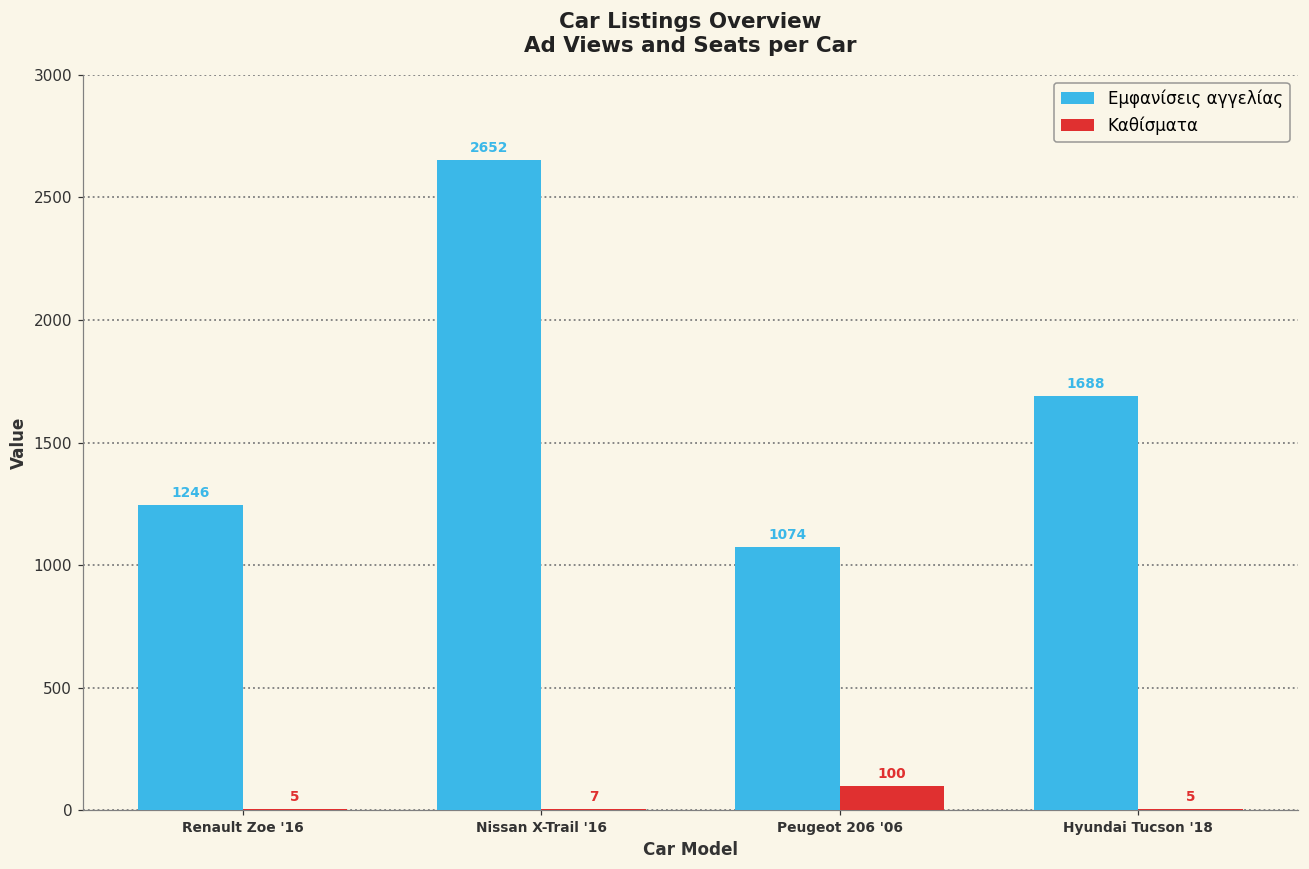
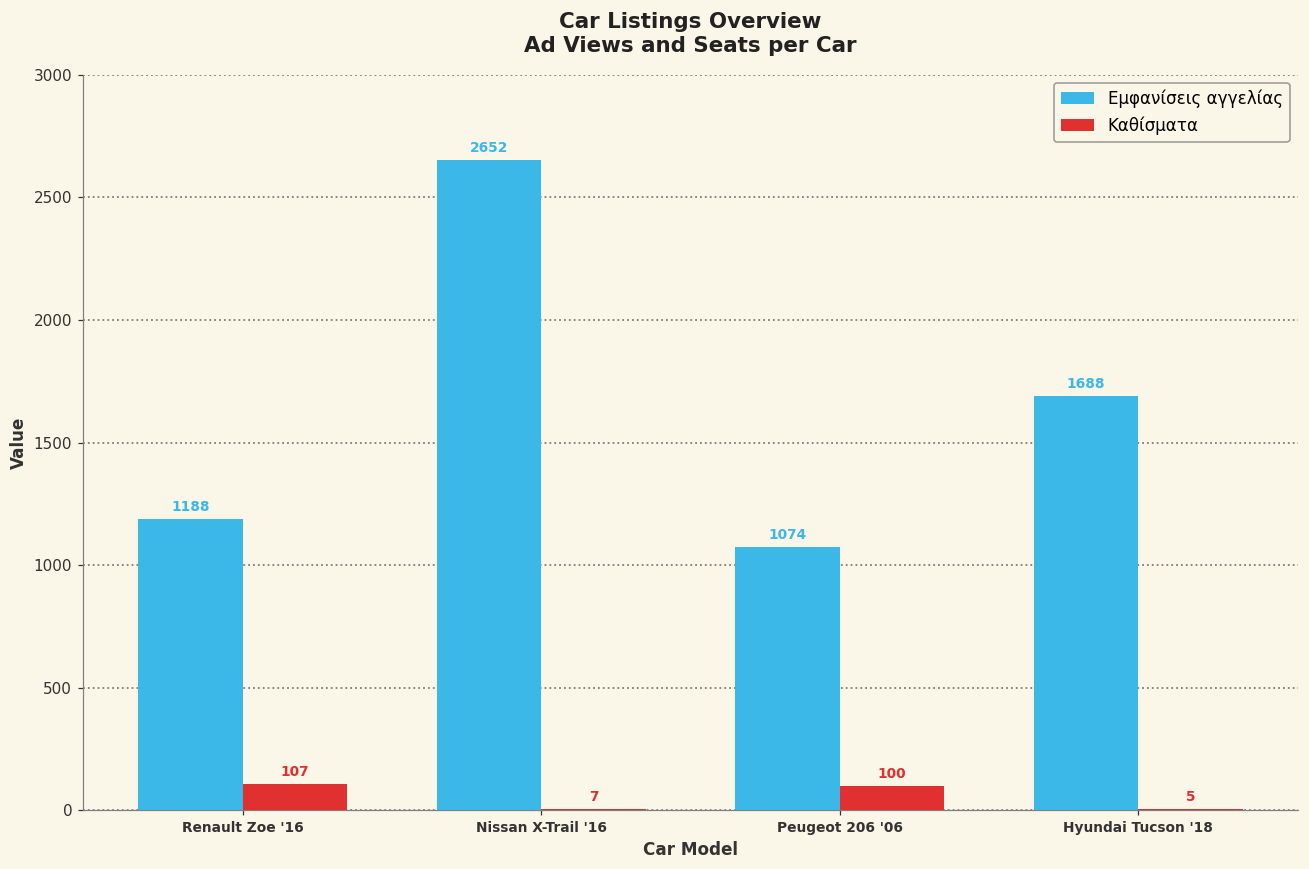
  {
    "Εμφανίσεις αγγελίας": {
-     "Renault Zoe '16": 1246,
+     "Renault Zoe '16": 1188,
      "Nissan X-Trail '16": 2652,
      "Peugeot 206 '06": 1074,
      "Hyundai Tucson '18": 1688
    },
    "Καθίσματα": {
-     "Renault Zoe '16": 5,
+     "Renault Zoe '16": 107,
      "Nissan X-Trail '16": 7,
      "Peugeot 206 '06": 100,
      "Hyundai Tucson '18": 5
    }
  }
